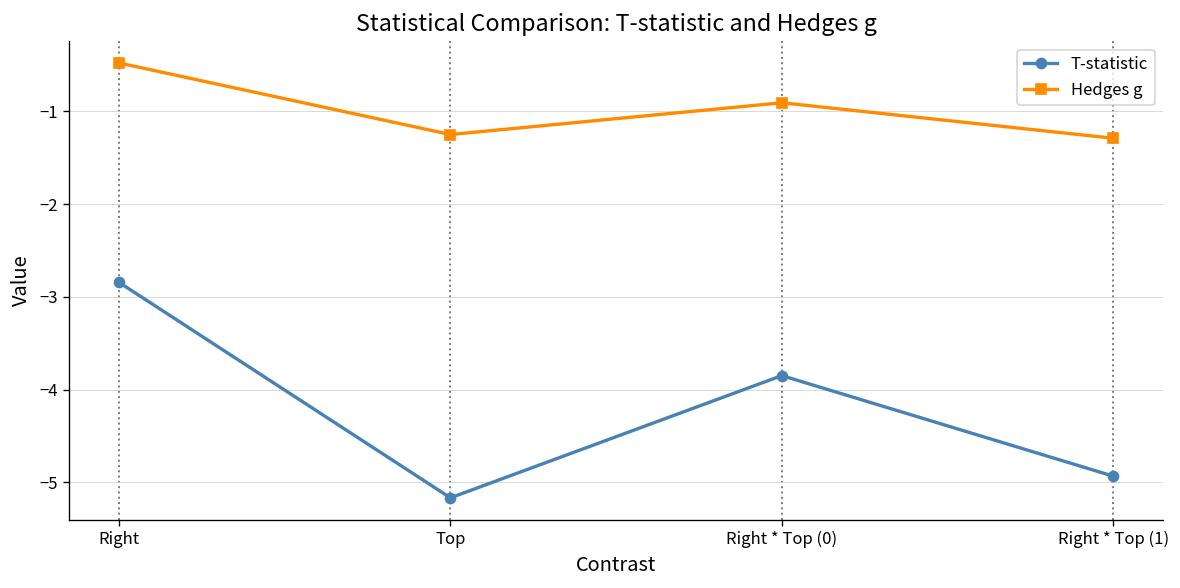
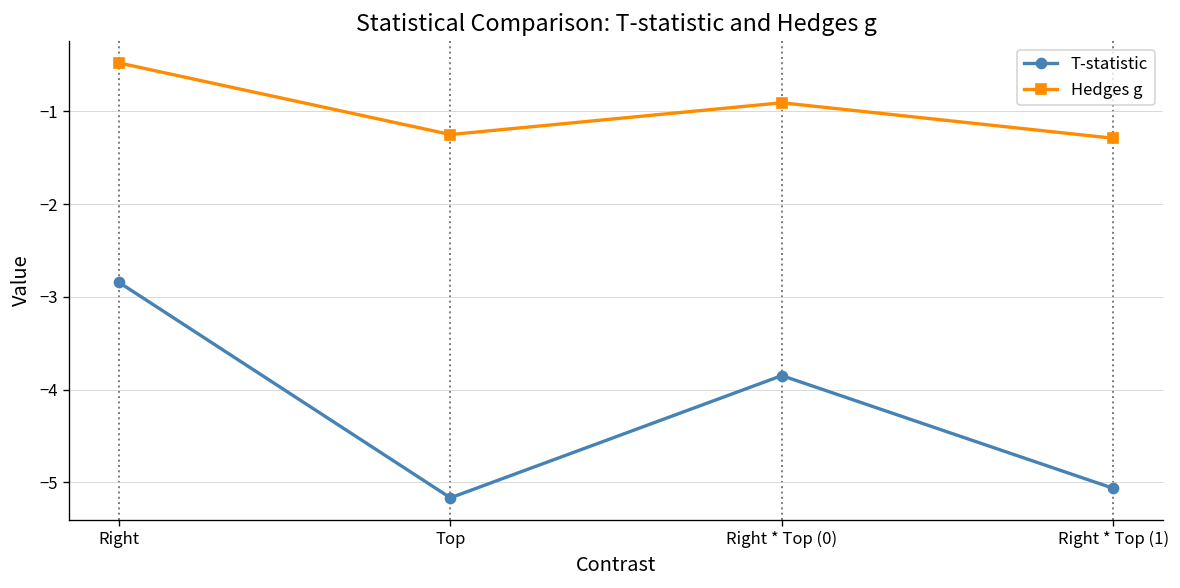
  {
    "T-statistic": {
      "Right": -2.8,
      "Top": -5.2,
      "Right * Top (0)": -3.8,
-     "Right * Top (1)": -4.9
+     "Right * Top (1)": -5.1
    },
    "Hedges g": {
      "Right": -0.5,
      "Top": -1.3,
      "Right * Top (0)": -0.9,
      "Right * Top (1)": -1.3
    }
  }
